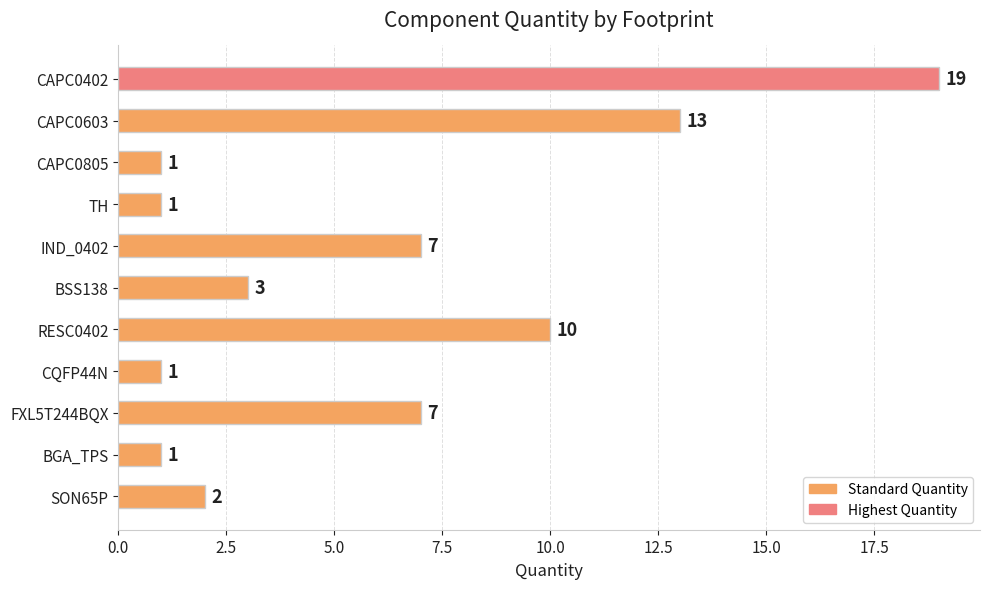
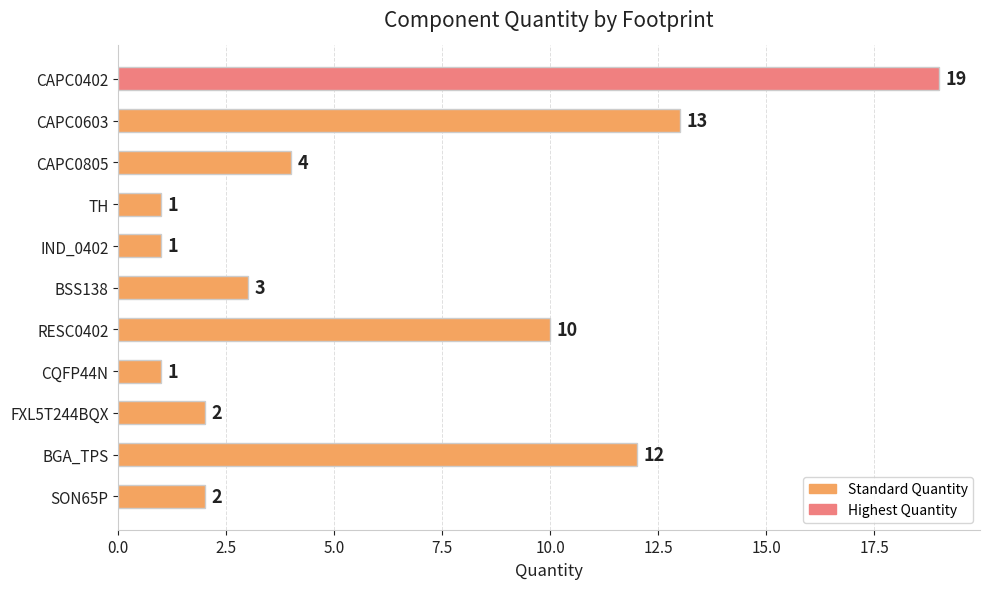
  {
    "CAPC0402": 19,
    "CAPC0603": 13,
-   "CAPC0805": 1,
+   "CAPC0805": 4,
    "TH": 1,
-   "IND_0402": 7,
+   "IND_0402": 1,
    "BSS138": 3,
    "RESC0402": 10,
    "CQFP44N": 1,
-   "FXL5T244BQX": 7,
-   "BGA_TPS": 1,
+   "FXL5T244BQX": 2,
+   "BGA_TPS": 12,
    "SON65P": 2
  }
